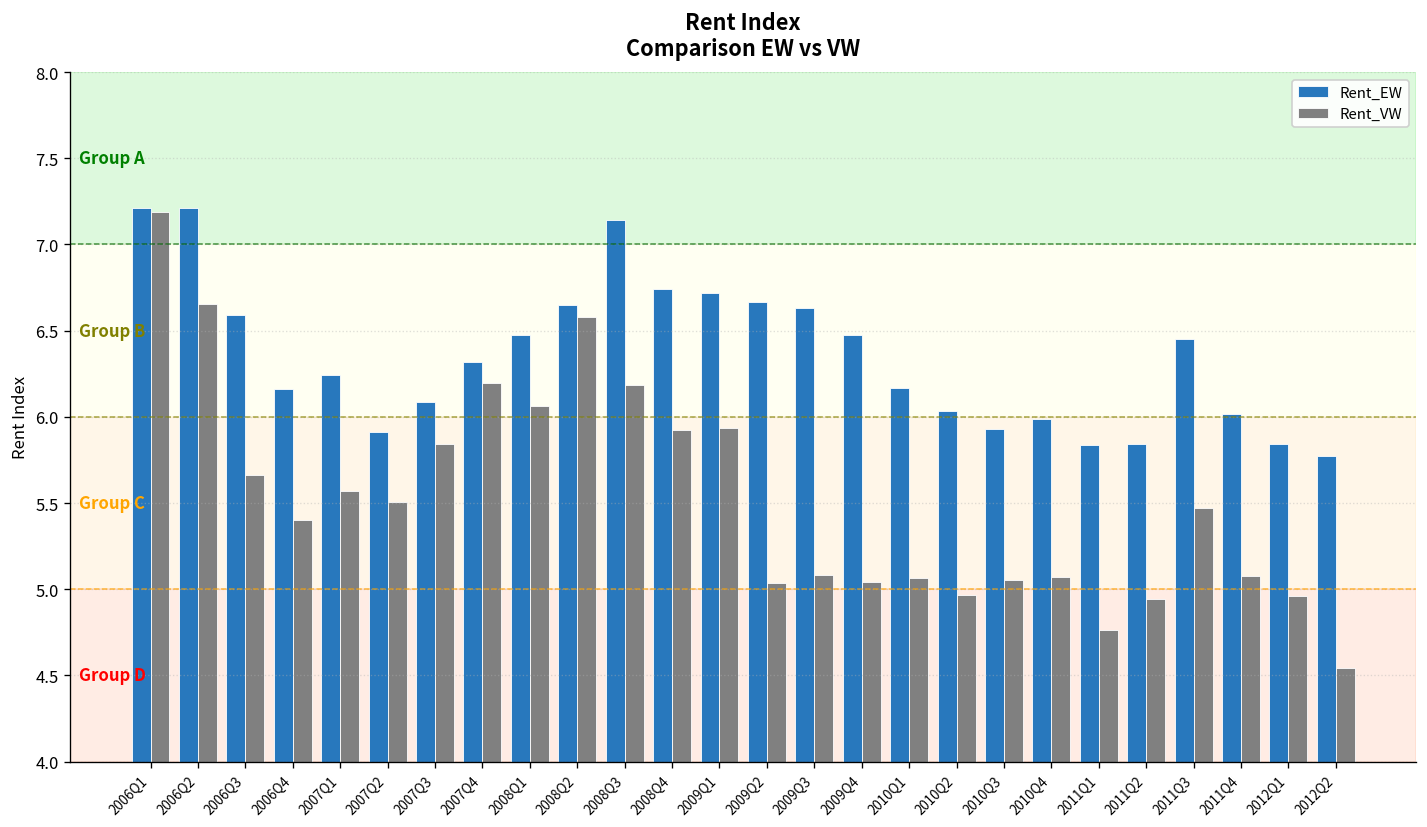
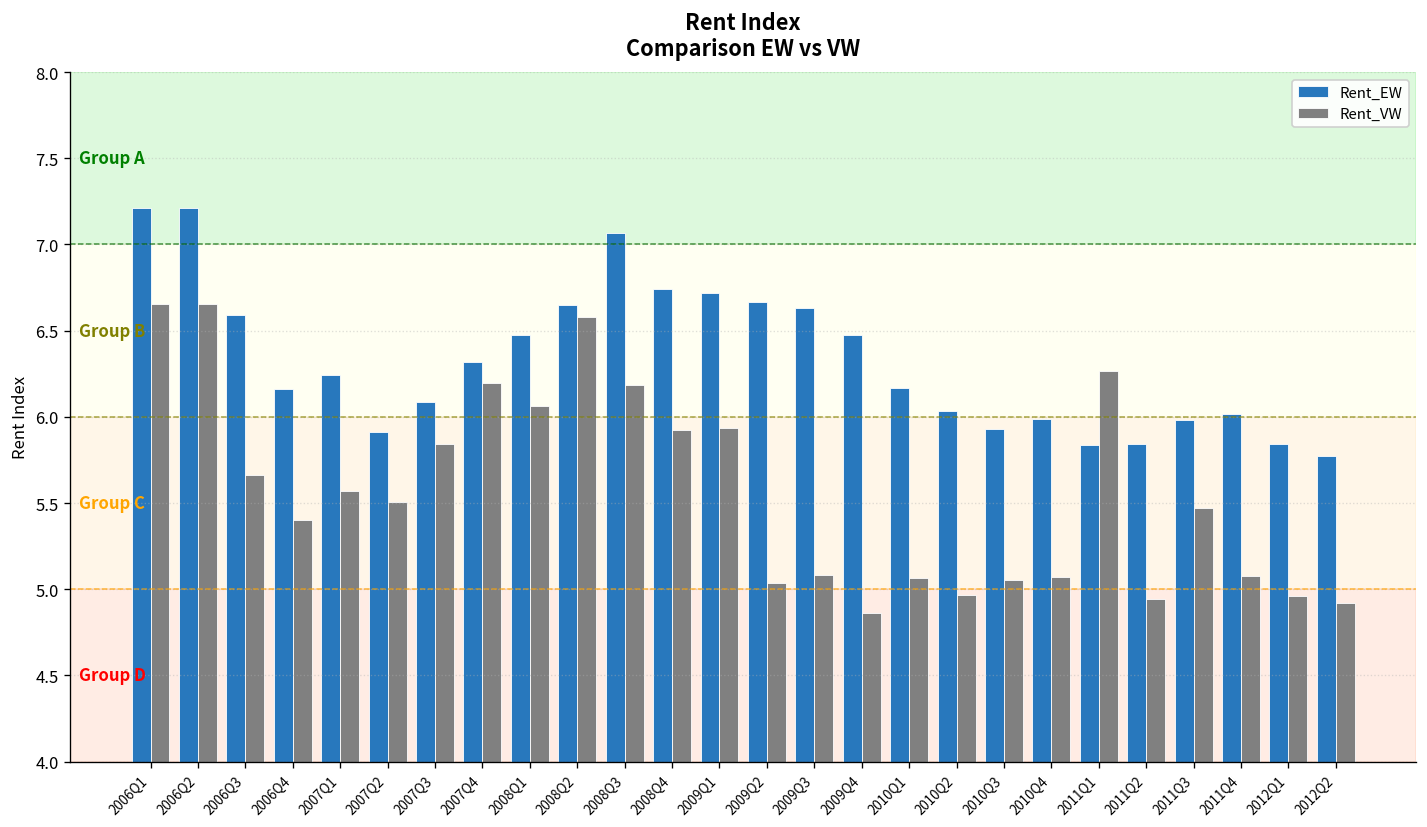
  {
    "Rent_EW": {
      "2006Q1": 7.21,
      "2006Q2": 7.21,
      "2006Q3": 6.59,
      "2006Q4": 6.16,
      "2007Q1": 6.24,
      "2007Q2": 5.91,
      "2007Q3": 6.08,
      "2007Q4": 6.32,
      "2008Q1": 6.47,
      "2008Q2": 6.65,
-     "2008Q3": 7.14,
+     "2008Q3": 7.07,
      "2008Q4": 6.74,
      "2009Q1": 6.72,
      "2009Q2": 6.67,
      "2009Q3": 6.63,
      "2009Q4": 6.48,
      "2010Q1": 6.17,
      "2010Q2": 6.03,
      "2010Q3": 5.93,
      "2010Q4": 5.99,
      "2011Q1": 5.84,
      "2011Q2": 5.84,
-     "2011Q3": 6.45,
+     "2011Q3": 5.98,
      "2011Q4": 6.02,
      "2012Q1": 5.84,
      "2012Q2": 5.77
    },
    "Rent_VW": {
-     "2006Q1": 7.19,
+     "2006Q1": 6.66,
      "2006Q2": 6.66,
      "2006Q3": 5.66,
      "2006Q4": 5.40,
      "2007Q1": 5.57,
      "2007Q2": 5.51,
      "2007Q3": 5.84,
      "2007Q4": 6.20,
      "2008Q1": 6.06,
      "2008Q2": 6.58,
      "2008Q3": 6.19,
      "2008Q4": 5.92,
      "2009Q1": 5.93,
      "2009Q2": 5.04,
      "2009Q3": 5.08,
-     "2009Q4": 5.04,
+     "2009Q4": 4.86,
      "2010Q1": 5.07,
      "2010Q2": 4.97,
      "2010Q3": 5.06,
      "2010Q4": 5.07,
-     "2011Q1": 4.76,
+     "2011Q1": 6.27,
      "2011Q2": 4.95,
      "2011Q3": 5.47,
      "2011Q4": 5.07,
      "2012Q1": 4.96,
-     "2012Q2": 4.55
+     "2012Q2": 4.92
    }
  }
